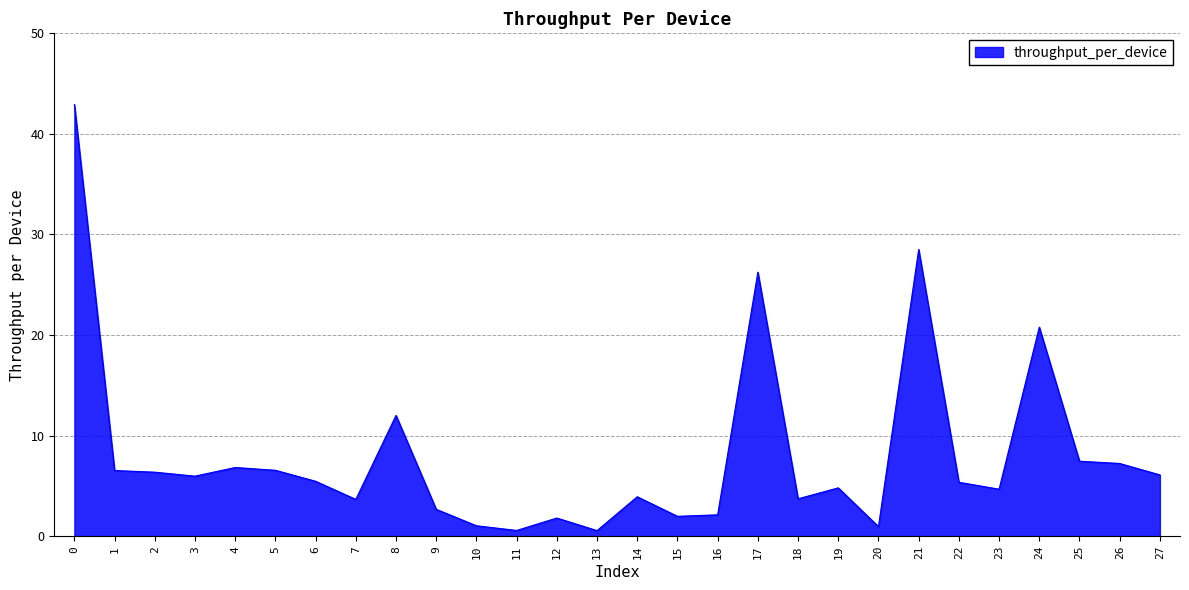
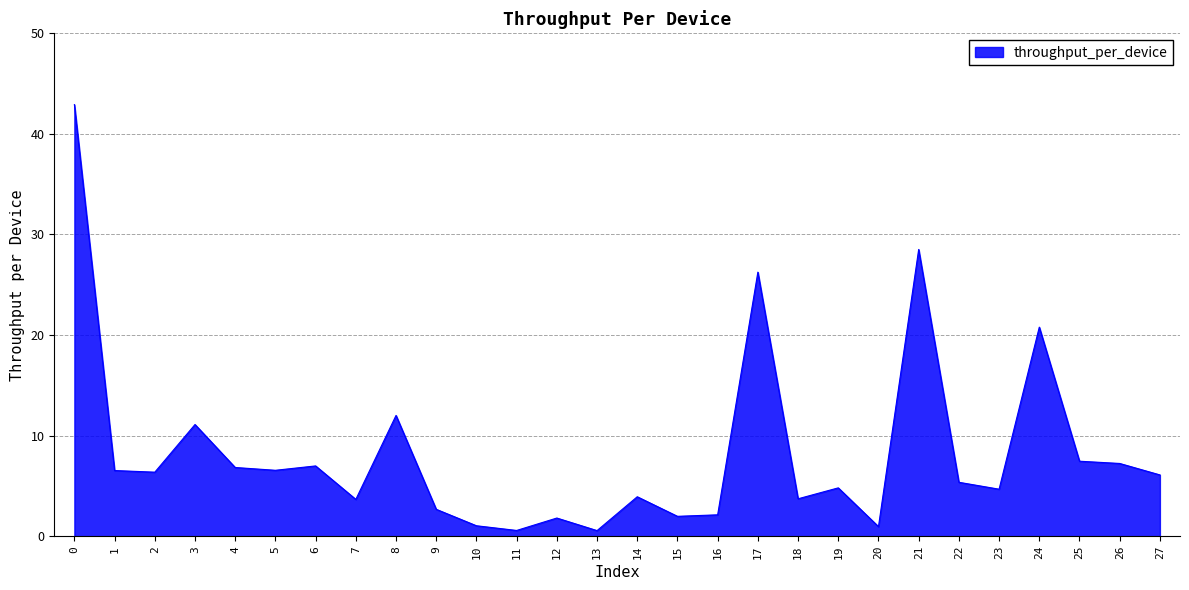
  {
    "0": 42.9,
    "1": 6.5,
    "2": 6.4,
-   "3": 6.0,
+   "3": 11.1,
    "4": 6.8,
    "5": 6.6,
-   "6": 5.5,
+   "6": 7.0,
    "7": 3.7,
    "8": 12.0,
    "9": 2.7,
    "10": 1.0,
    "11": 0.6,
    "12": 1.8,
    "13": 0.6,
    "14": 3.9,
    "15": 2.0,
    "16": 2.1,
    "17": 26.3,
    "18": 3.7,
    "19": 4.8,
    "20": 1.0,
    "21": 28.5,
    "22": 5.4,
    "23": 4.7,
    "24": 20.8,
    "25": 7.5,
    "26": 7.2,
    "27": 6.1
  }
